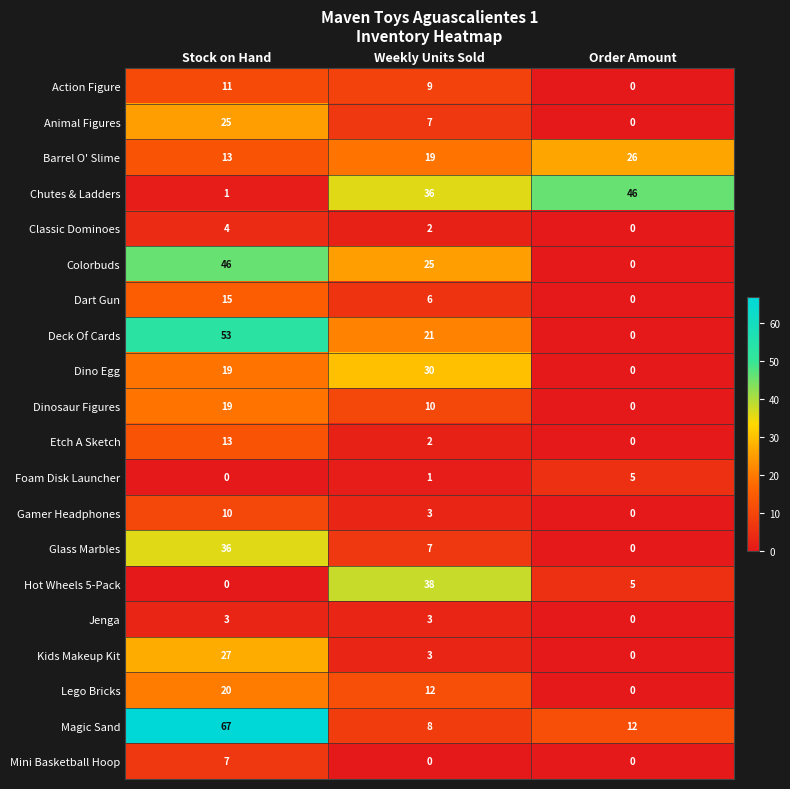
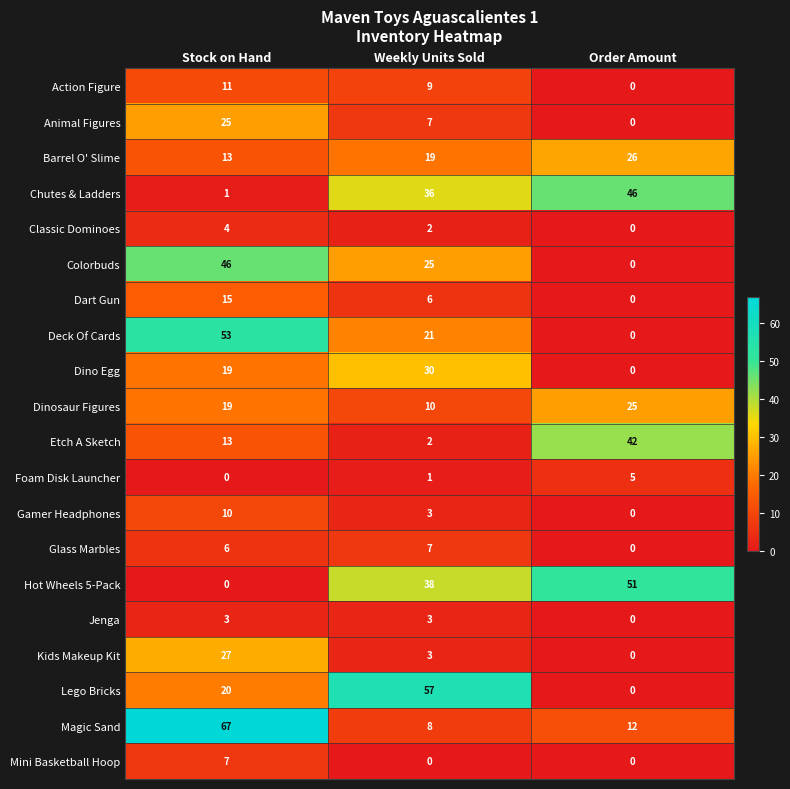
  {
    "Action Figure": {
      "Stock on Hand": 11,
      "Weekly Units Sold": 9,
      "Order Amount": 0
    },
    "Animal Figures": {
      "Stock on Hand": 25,
      "Weekly Units Sold": 7,
      "Order Amount": 0
    },
    "Barrel O' Slime": {
      "Stock on Hand": 13,
      "Weekly Units Sold": 19,
      "Order Amount": 26
    },
    "Chutes & Ladders": {
      "Stock on Hand": 1,
      "Weekly Units Sold": 36,
      "Order Amount": 46
    },
    "Classic Dominoes": {
      "Stock on Hand": 4,
      "Weekly Units Sold": 2,
      "Order Amount": 0
    },
    "Colorbuds": {
      "Stock on Hand": 46,
      "Weekly Units Sold": 25,
      "Order Amount": 0
    },
    "Dart Gun": {
      "Stock on Hand": 15,
      "Weekly Units Sold": 6,
      "Order Amount": 0
    },
    "Deck Of Cards": {
      "Stock on Hand": 53,
      "Weekly Units Sold": 21,
      "Order Amount": 0
    },
    "Dino Egg": {
      "Stock on Hand": 19,
      "Weekly Units Sold": 30,
      "Order Amount": 0
    },
    "Dinosaur Figures": {
      "Stock on Hand": 19,
      "Weekly Units Sold": 10,
-     "Order Amount": 0
+     "Order Amount": 25
    },
    "Etch A Sketch": {
      "Stock on Hand": 13,
      "Weekly Units Sold": 2,
-     "Order Amount": 0
+     "Order Amount": 42
    },
    "Foam Disk Launcher": {
      "Stock on Hand": 0,
      "Weekly Units Sold": 1,
      "Order Amount": 5
    },
    "Gamer Headphones": {
      "Stock on Hand": 10,
      "Weekly Units Sold": 3,
      "Order Amount": 0
    },
    "Glass Marbles": {
-     "Stock on Hand": 36,
+     "Stock on Hand": 6,
      "Weekly Units Sold": 7,
      "Order Amount": 0
    },
    "Hot Wheels 5-Pack": {
      "Stock on Hand": 0,
      "Weekly Units Sold": 38,
-     "Order Amount": 5
+     "Order Amount": 51
    },
    "Jenga": {
      "Stock on Hand": 3,
      "Weekly Units Sold": 3,
      "Order Amount": 0
    },
    "Kids Makeup Kit": {
      "Stock on Hand": 27,
      "Weekly Units Sold": 3,
      "Order Amount": 0
    },
    "Lego Bricks": {
      "Stock on Hand": 20,
-     "Weekly Units Sold": 12,
+     "Weekly Units Sold": 57,
      "Order Amount": 0
    },
    "Magic Sand": {
      "Stock on Hand": 67,
      "Weekly Units Sold": 8,
      "Order Amount": 12
    },
    "Mini Basketball Hoop": {
      "Stock on Hand": 7,
      "Weekly Units Sold": 0,
      "Order Amount": 0
    }
  }
